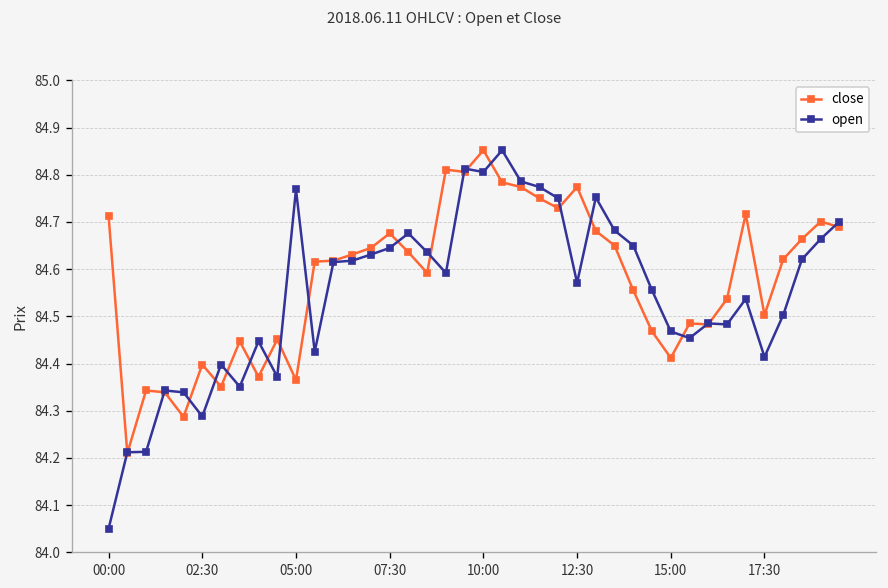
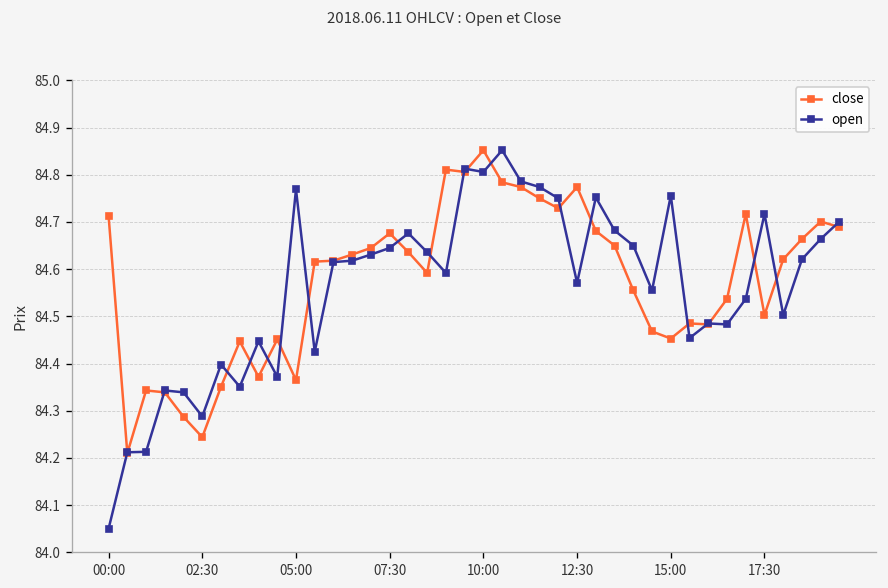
  {
    "close": {
      "00:00": 84.71,
-     "02:30": 84.40,
+     "02:30": 84.24,
      "05:00": 84.37,
      "07:30": 84.68,
      "10:00": 84.85,
      "12:30": 84.77,
-     "15:00": 84.41,
+     "15:00": 84.45,
      "17:30": 84.50
    },
    "open": {
      "00:00": 84.05,
      "02:30": 84.29,
      "05:00": 84.77,
      "07:30": 84.65,
      "10:00": 84.81,
      "12:30": 84.57,
-     "15:00": 84.47,
-     "17:30": 84.41
+     "15:00": 84.76,
+     "17:30": 84.72
    }
  }
